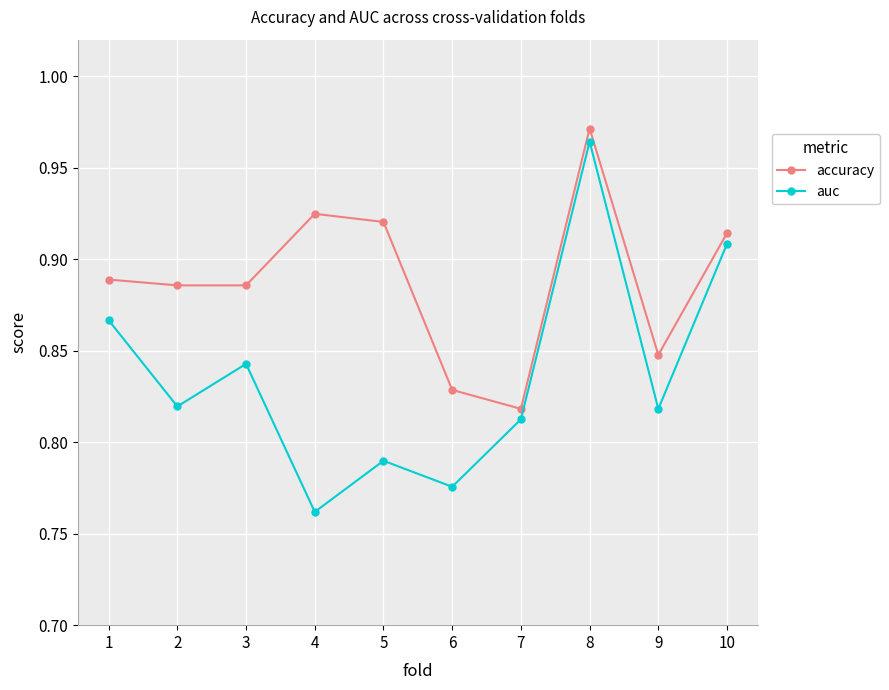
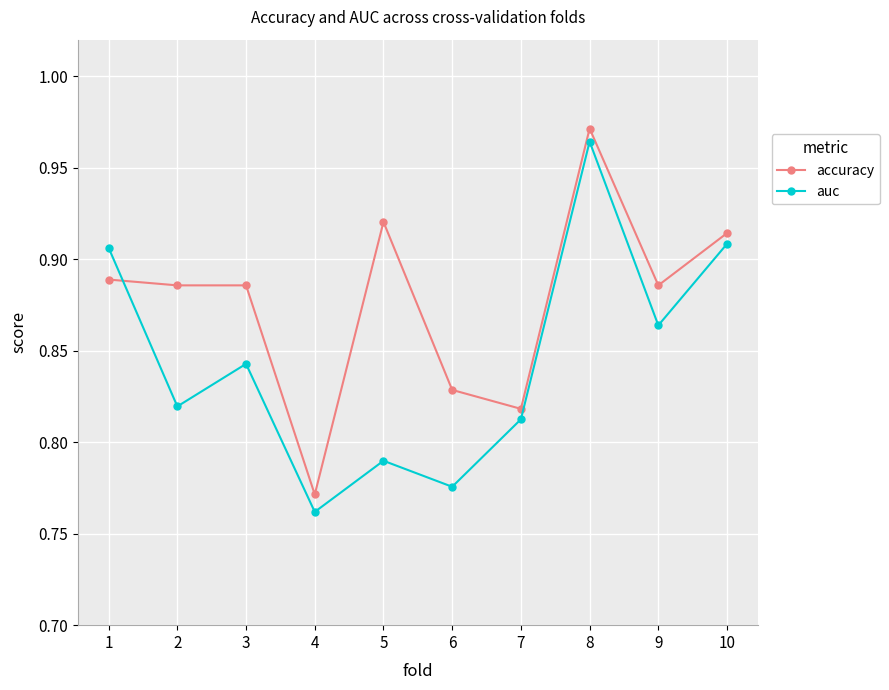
  {
    "accuracy": {
      "1": 0.889,
      "2": 0.886,
      "3": 0.886,
-     "4": 0.925,
+     "4": 0.771,
      "5": 0.920,
      "6": 0.829,
      "7": 0.818,
      "8": 0.971,
-     "9": 0.848,
+     "9": 0.886,
      "10": 0.914
    },
    "auc": {
-     "1": 0.867,
+     "1": 0.906,
      "2": 0.820,
      "3": 0.843,
      "4": 0.762,
      "5": 0.790,
      "6": 0.776,
      "7": 0.813,
      "8": 0.964,
-     "9": 0.818,
+     "9": 0.864,
      "10": 0.908
    }
  }
